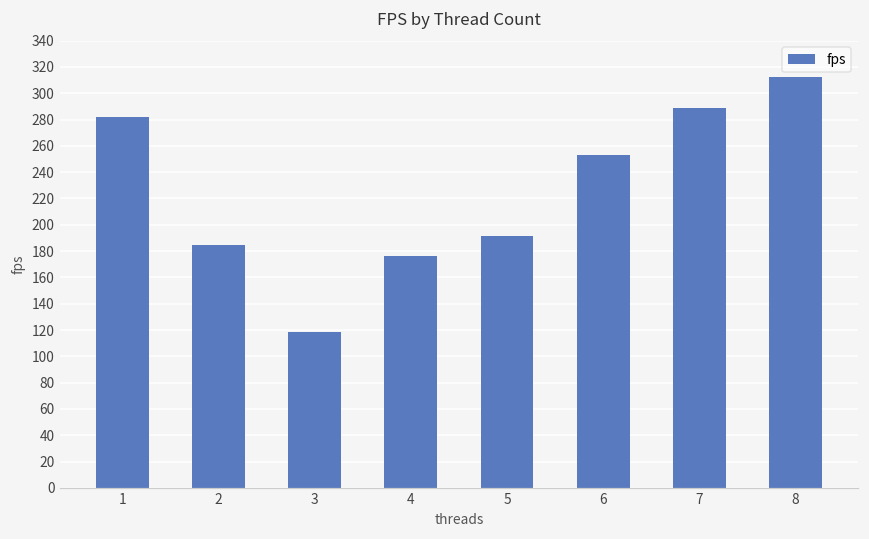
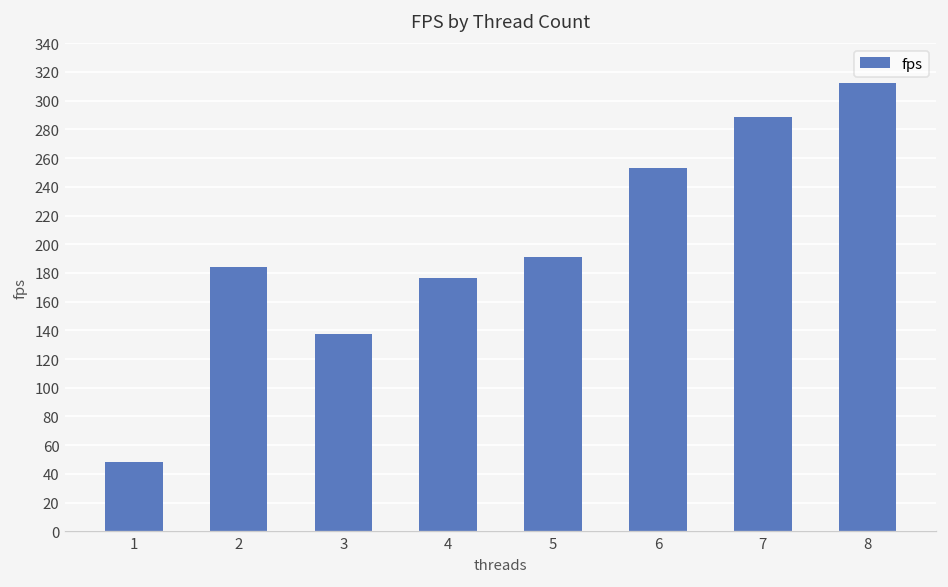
  {
-   "1": 282,
+   "1": 49,
    "2": 184,
-   "3": 118,
+   "3": 137,
    "4": 177,
    "5": 191,
    "6": 253,
    "7": 289,
    "8": 313
  }
